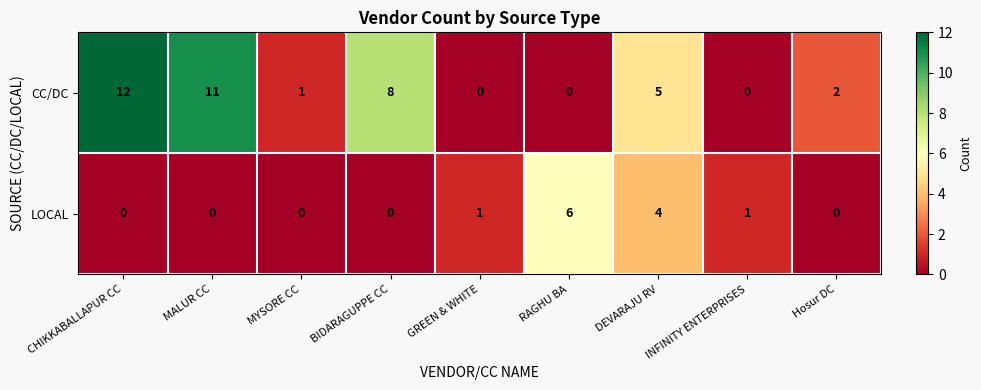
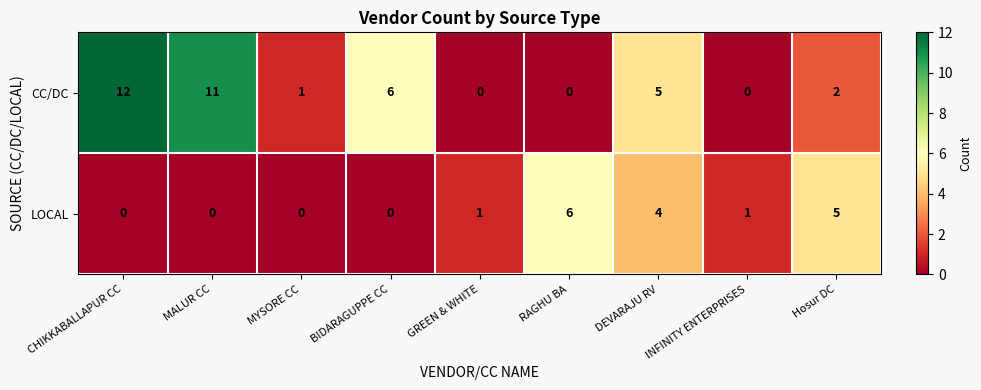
  {
    "CC/DC": {
      "CHIKKABALLAPUR CC": 12,
      "MALUR CC": 11,
      "MYSORE CC": 1,
-     "BIDARAGUPPE CC": 8,
+     "BIDARAGUPPE CC": 6,
      "GREEN & WHITE": 0,
      "RAGHU BA": 0,
      "DEVARAJU RV": 5,
      "INFINITY ENTERPRISES": 0,
      "Hosur DC": 2
    },
    "LOCAL": {
      "CHIKKABALLAPUR CC": 0,
      "MALUR CC": 0,
      "MYSORE CC": 0,
      "BIDARAGUPPE CC": 0,
      "GREEN & WHITE": 1,
      "RAGHU BA": 6,
      "DEVARAJU RV": 4,
      "INFINITY ENTERPRISES": 1,
-     "Hosur DC": 0
+     "Hosur DC": 5
    }
  }
